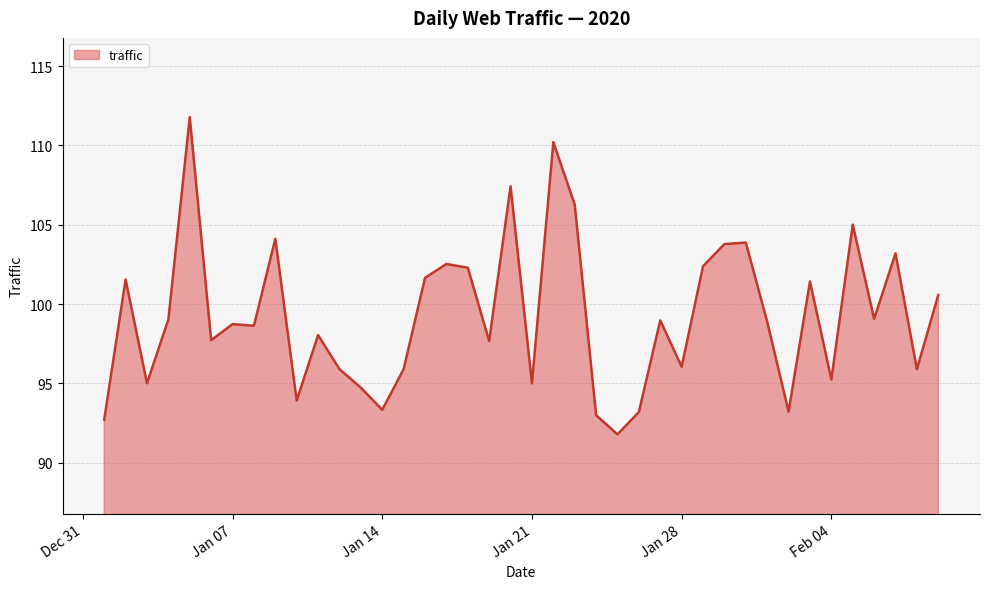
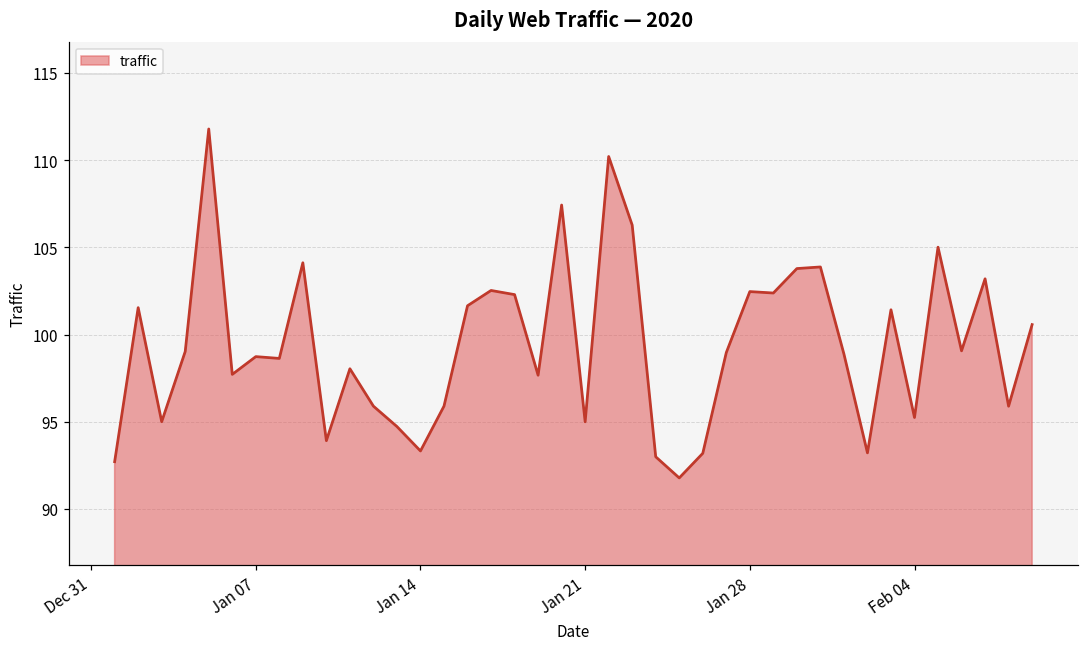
  {
    "Jan 07": 98.7,
    "Jan 14": 93.3,
    "Jan 21": 95.0,
-   "Jan 28": 96.0,
+   "Jan 28": 102.5,
    "Feb 04": 95.2
  }
